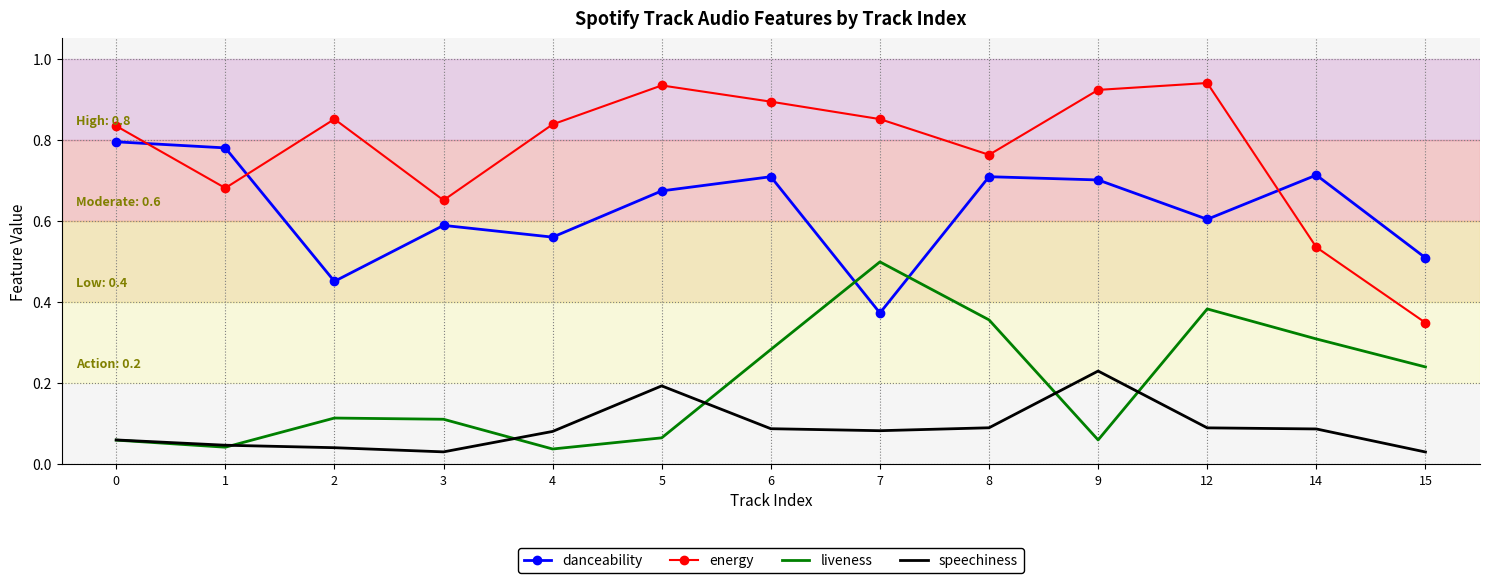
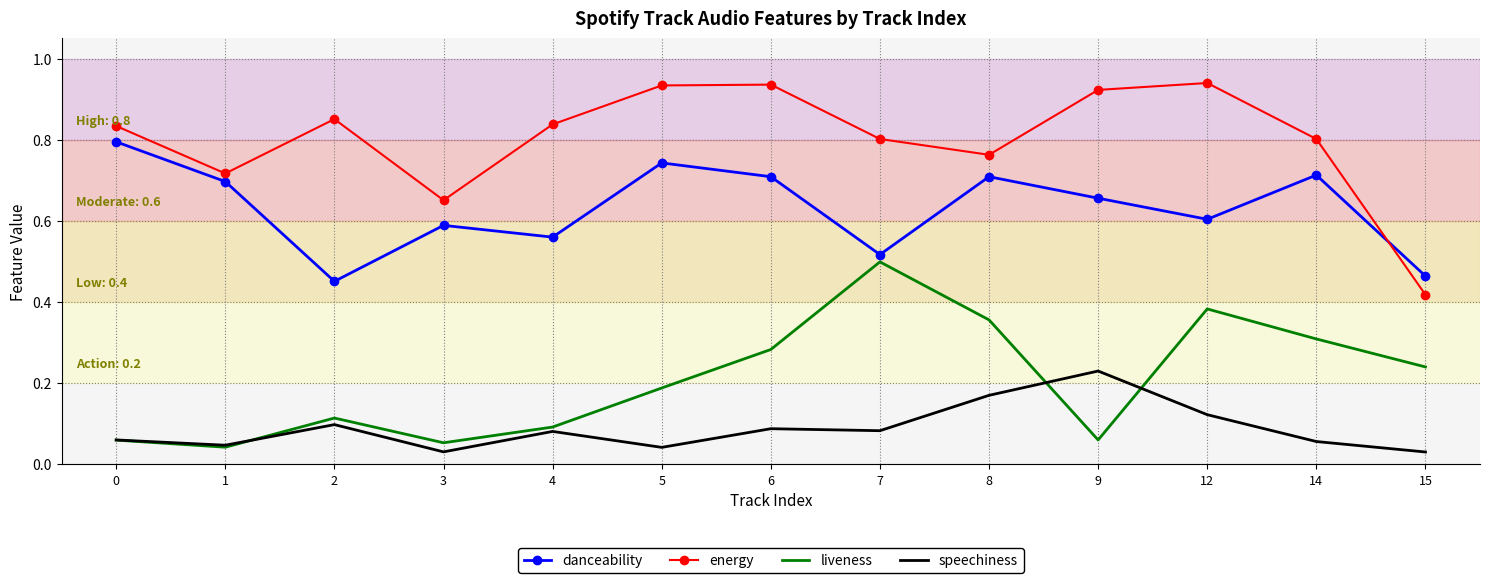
  {
    "danceability": {
-     "1": 0.78,
+     "1": 0.70,
      "2": 0.45,
      "3": 0.59,
      "4": 0.56,
-     "5": 0.67,
+     "5": 0.74,
      "6": 0.71,
-     "7": 0.37,
+     "7": 0.52,
      "8": 0.71,
-     "9": 0.70,
+     "9": 0.66,
      "12": 0.60,
      "14": 0.71,
-     "15": 0.51
+     "15": 0.46
    },
    "energy": {
-     "1": 0.68,
+     "1": 0.72,
      "2": 0.85,
      "3": 0.65,
      "4": 0.84,
      "5": 0.93,
-     "6": 0.89,
-     "7": 0.85,
+     "6": 0.94,
+     "7": 0.80,
      "8": 0.76,
      "9": 0.92,
      "12": 0.94,
-     "14": 0.54,
-     "15": 0.35
+     "14": 0.80,
+     "15": 0.42
    },
    "liveness": {
      "2": 0.11,
-     "3": 0.11,
-     "4": 0.04,
-     "5": 0.07,
+     "3": 0.05,
+     "4": 0.09,
+     "5": 0.19,
      "6": 0.28,
      "7": 0.50,
      "8": 0.36,
      "9": 0.06,
      "12": 0.38,
      "14": 0.31,
      "15": 0.24
    },
    "speechiness": {
-     "2": 0.04,
+     "2": 0.10,
      "3": 0.03,
      "4": 0.08,
-     "5": 0.19,
+     "5": 0.04,
      "6": 0.09,
      "7": 0.08,
-     "8": 0.09,
+     "8": 0.17,
      "9": 0.23,
-     "12": 0.09,
-     "14": 0.09,
+     "12": 0.12,
+     "14": 0.06,
      "15": 0.03
    }
  }
